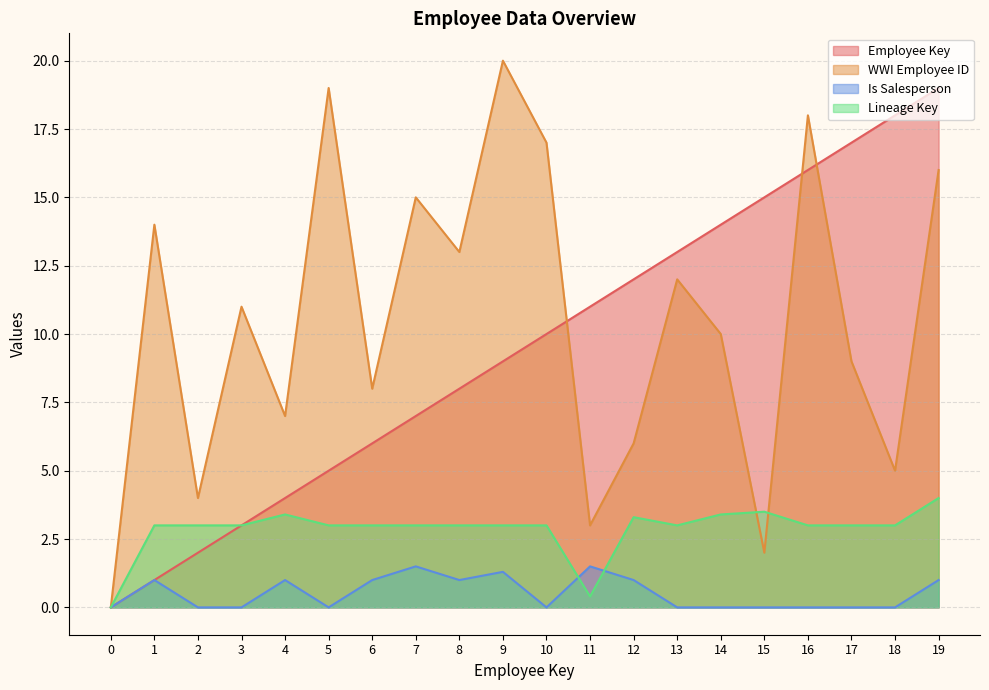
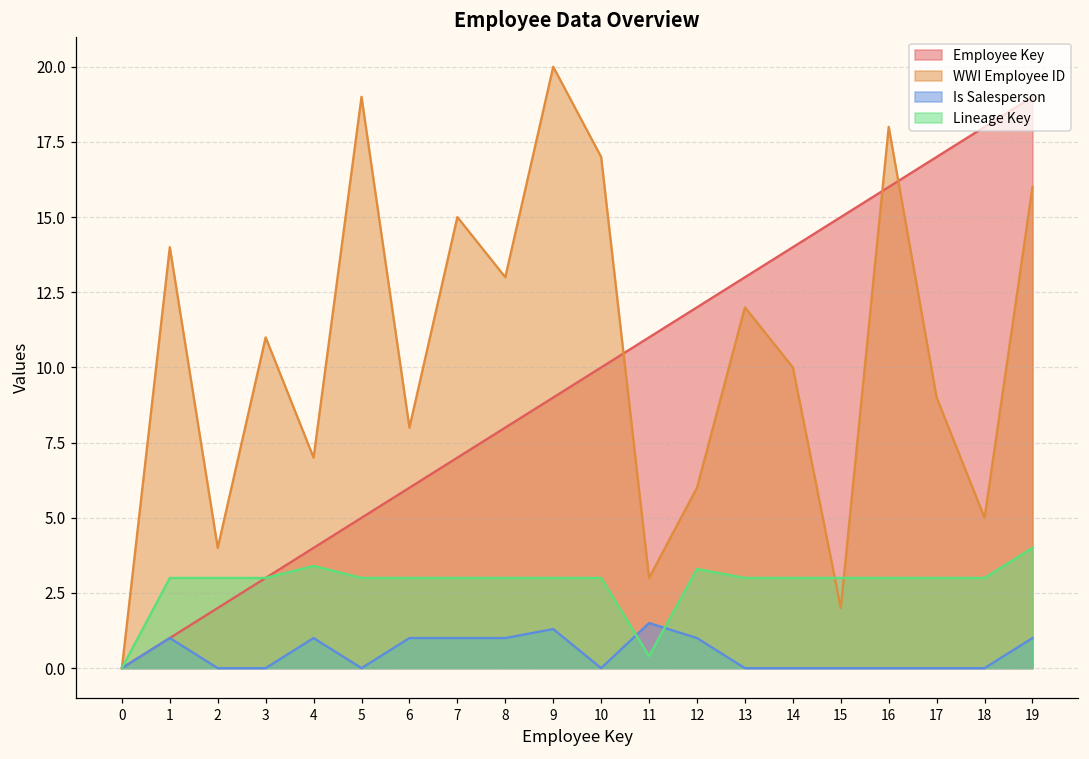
  {
    "Is Salesperson": {
      "2": 0.0,
      "3": 0.0,
      "4": 1.0,
      "5": 0.0,
      "6": 1.0,
-     "7": 1.5,
+     "7": 1.0,
      "8": 1.0,
      "9": 1.3,
      "10": 0.0,
      "11": 1.5,
      "12": 1.0,
      "13": 0.0,
      "14": 0.0,
      "15": 0.0,
      "16": 0.0,
      "17": 0.0,
      "18": 0.0,
      "19": 1.0
    },
    "Lineage Key": {
      "1": 3.0,
      "2": 3.0,
      "4": 3.4,
      "5": 3.0,
      "6": 3.0,
      "7": 3.0,
      "8": 3.0,
      "9": 3.0,
      "10": 3.0,
      "11": 0.4,
      "12": 3.3,
      "13": 3.0,
-     "14": 3.4,
-     "15": 3.5,
+     "14": 3.0,
+     "15": 3.0,
      "16": 3.0,
      "17": 3.0,
      "18": 3.0,
      "19": 4.0
    }
  }
